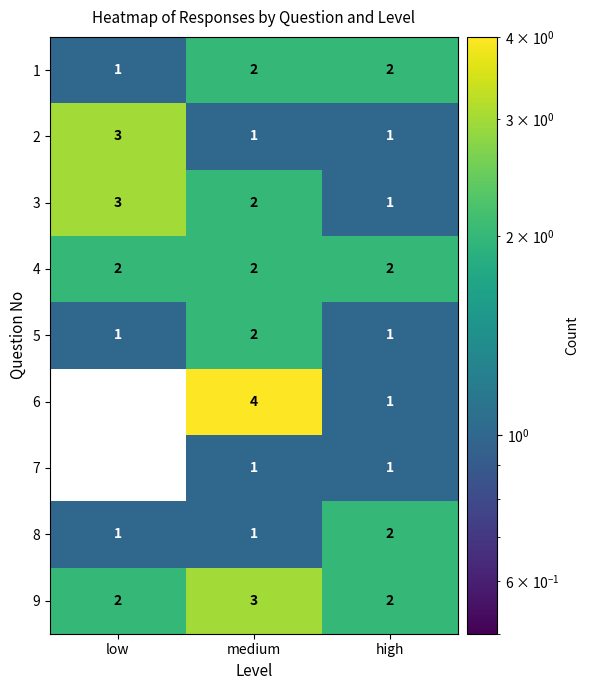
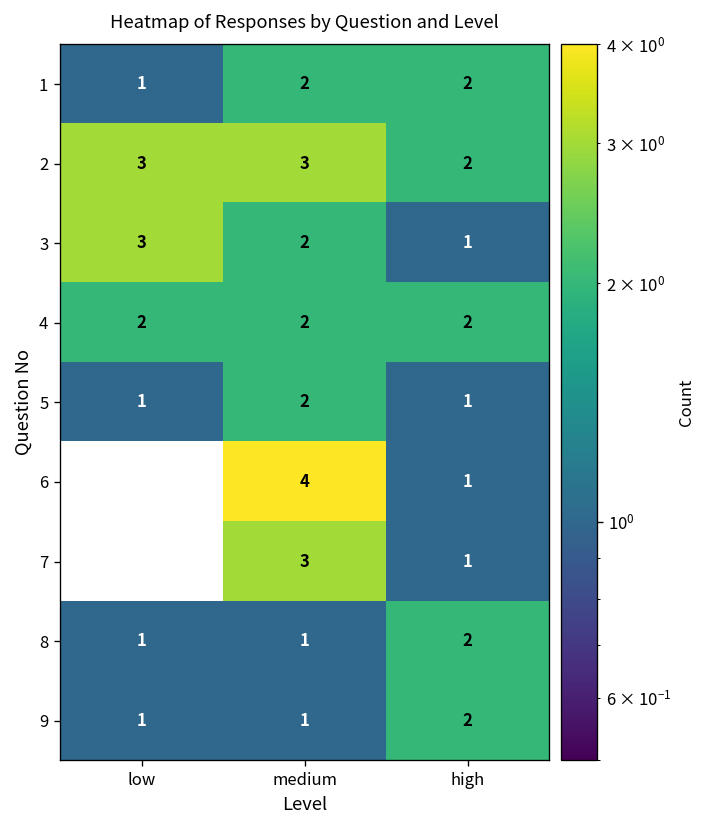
  {
    "1": {
      "low": 1,
      "medium": 2,
      "high": 2
    },
    "2": {
      "low": 3,
-     "medium": 1,
-     "high": 1
+     "medium": 3,
+     "high": 2
    },
    "3": {
      "low": 3,
      "medium": 2,
      "high": 1
    },
    "4": {
      "low": 2,
      "medium": 2,
      "high": 2
    },
    "5": {
      "low": 1,
      "medium": 2,
      "high": 1
    },
    "6": {
      "medium": 4,
      "high": 1
    },
    "7": {
-     "medium": 1,
+     "medium": 3,
      "high": 1
    },
    "8": {
      "low": 1,
      "medium": 1,
      "high": 2
    },
    "9": {
-     "low": 2,
-     "medium": 3,
+     "low": 1,
+     "medium": 1,
      "high": 2
    }
  }
